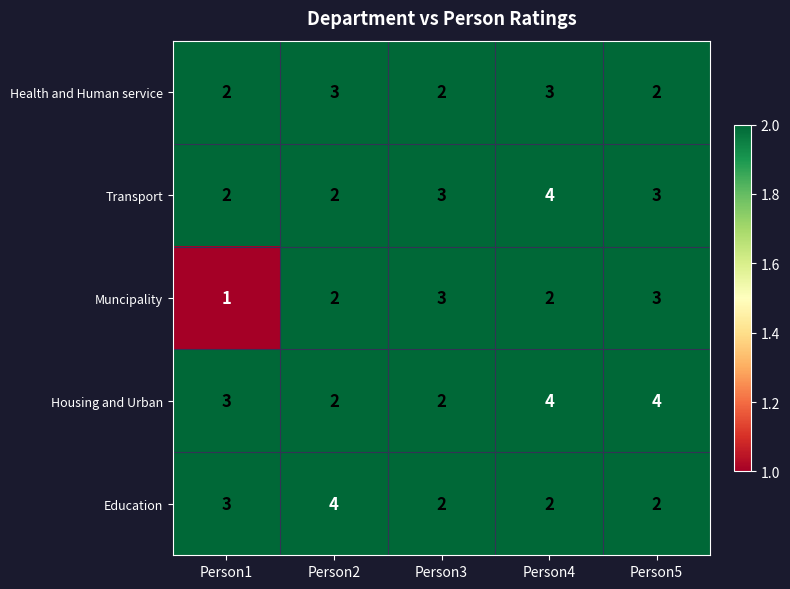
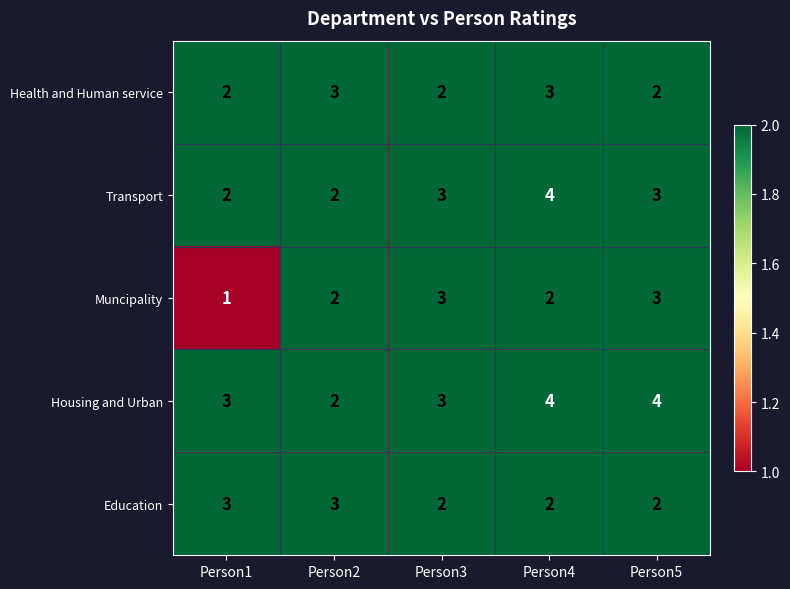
  {
    "Health and Human service": {
      "Person1": 2,
      "Person2": 3,
      "Person3": 2,
      "Person4": 3,
      "Person5": 2
    },
    "Transport": {
      "Person1": 2,
      "Person2": 2,
      "Person3": 3,
      "Person4": 4,
      "Person5": 3
    },
    "Muncipality": {
      "Person1": 1,
      "Person2": 2,
      "Person3": 3,
      "Person4": 2,
      "Person5": 3
    },
    "Housing and Urban": {
      "Person1": 3,
      "Person2": 2,
-     "Person3": 2,
+     "Person3": 3,
      "Person4": 4,
      "Person5": 4
    },
    "Education": {
      "Person1": 3,
-     "Person2": 4,
+     "Person2": 3,
      "Person3": 2,
      "Person4": 2,
      "Person5": 2
    }
  }
